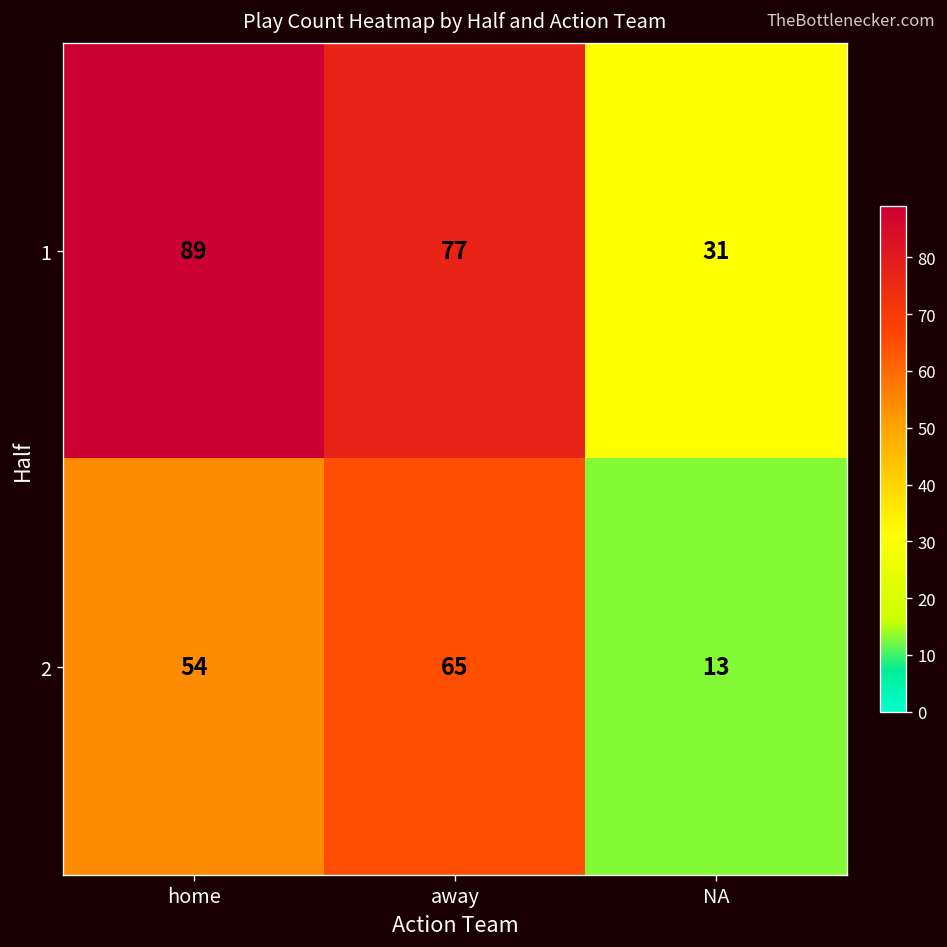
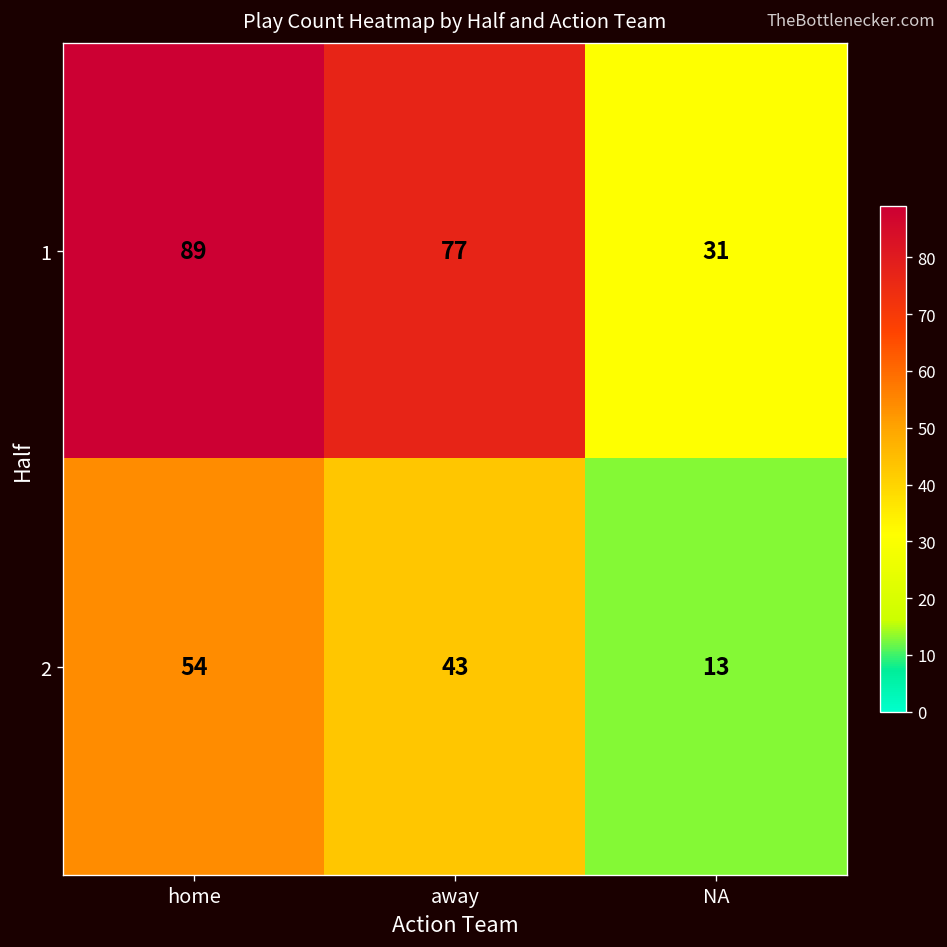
  {
    "1": {
      "home": 89,
      "away": 77,
      "NA": 31
    },
    "2": {
      "home": 54,
-     "away": 65,
+     "away": 43,
      "NA": 13
    }
  }
